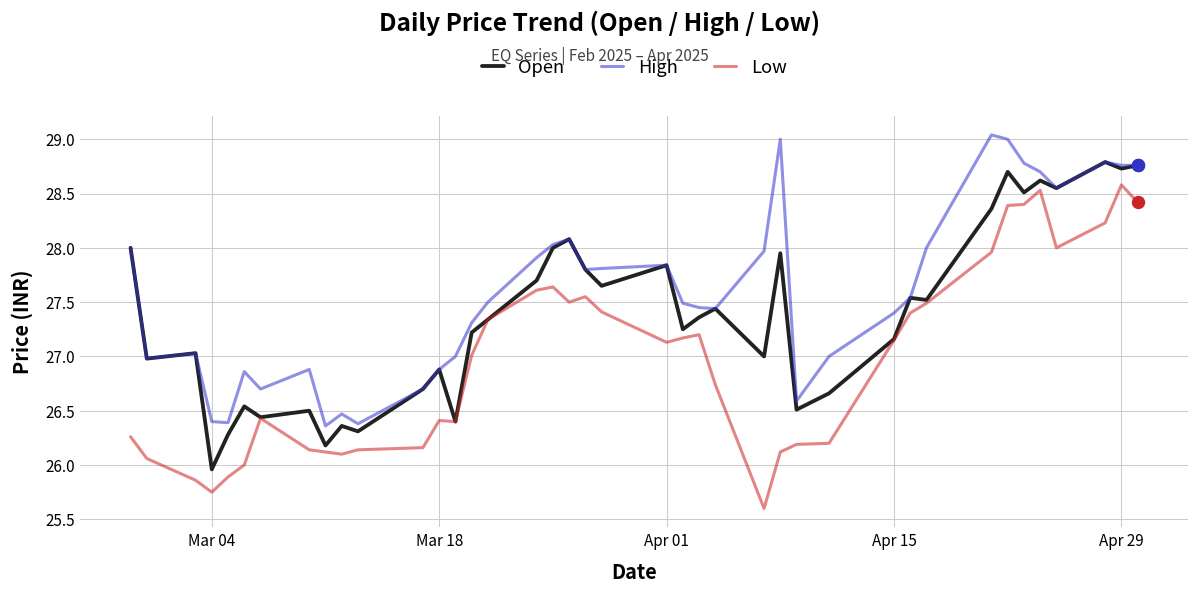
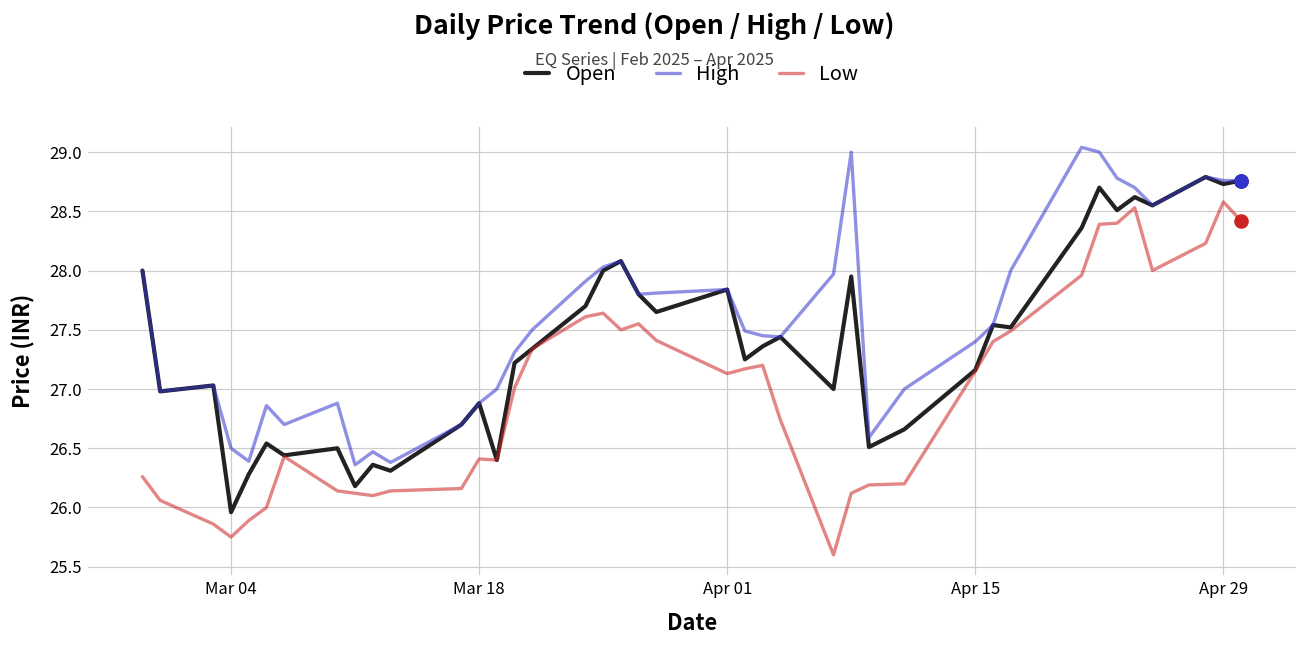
  {
    "High": {
-     "Mar 04": 26.4,
+     "Mar 04": 26.5,
      "Apr 15": 27.4,
      "Apr 29": 28.8
    }
  }
